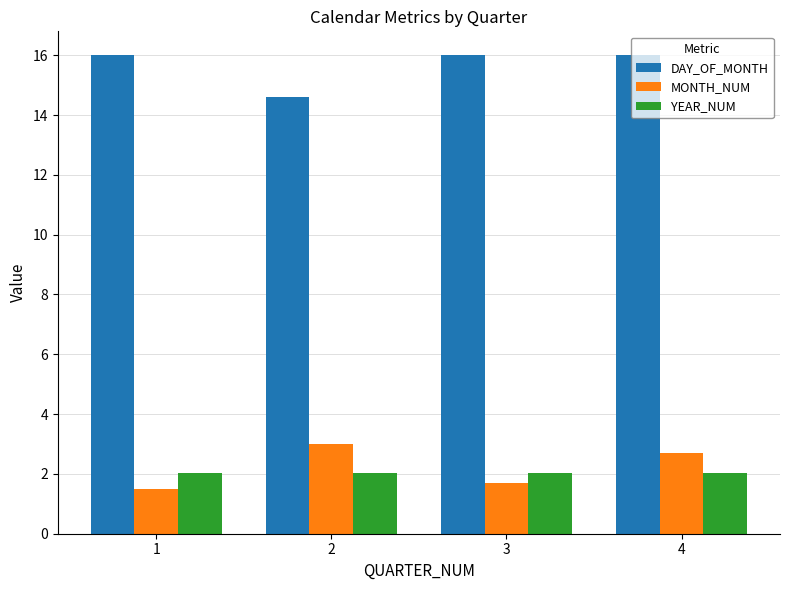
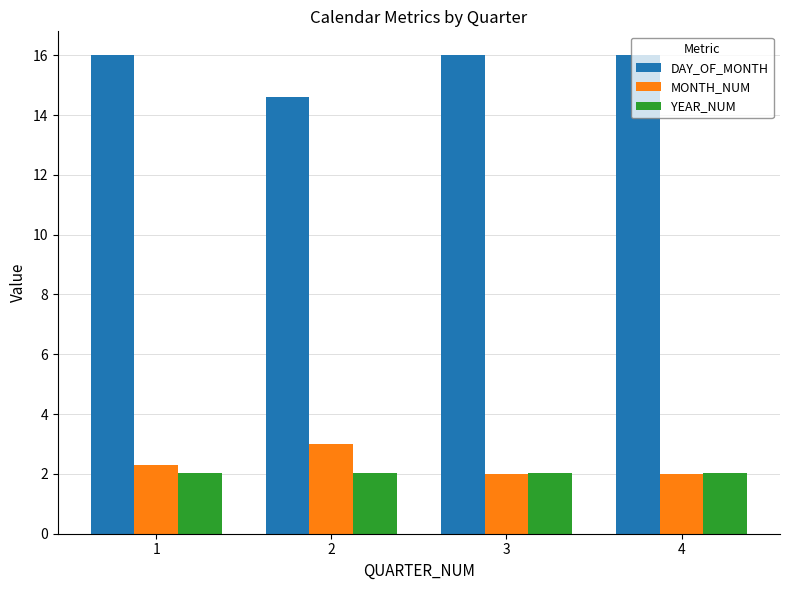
  {
    "DAY_OF_MONTH": {
      "1": 16.0,
      "2": 14.6,
      "3": 16.0
    },
    "MONTH_NUM": {
-     "1": 1.5,
+     "1": 2.3,
      "2": 3.0,
-     "3": 1.7,
-     "4": 2.7
+     "3": 2.0,
+     "4": 2.0
    },
    "YEAR_NUM": {
      "1": 2.0,
      "2": 2.0,
      "3": 2.0,
      "4": 2.0
    }
  }
